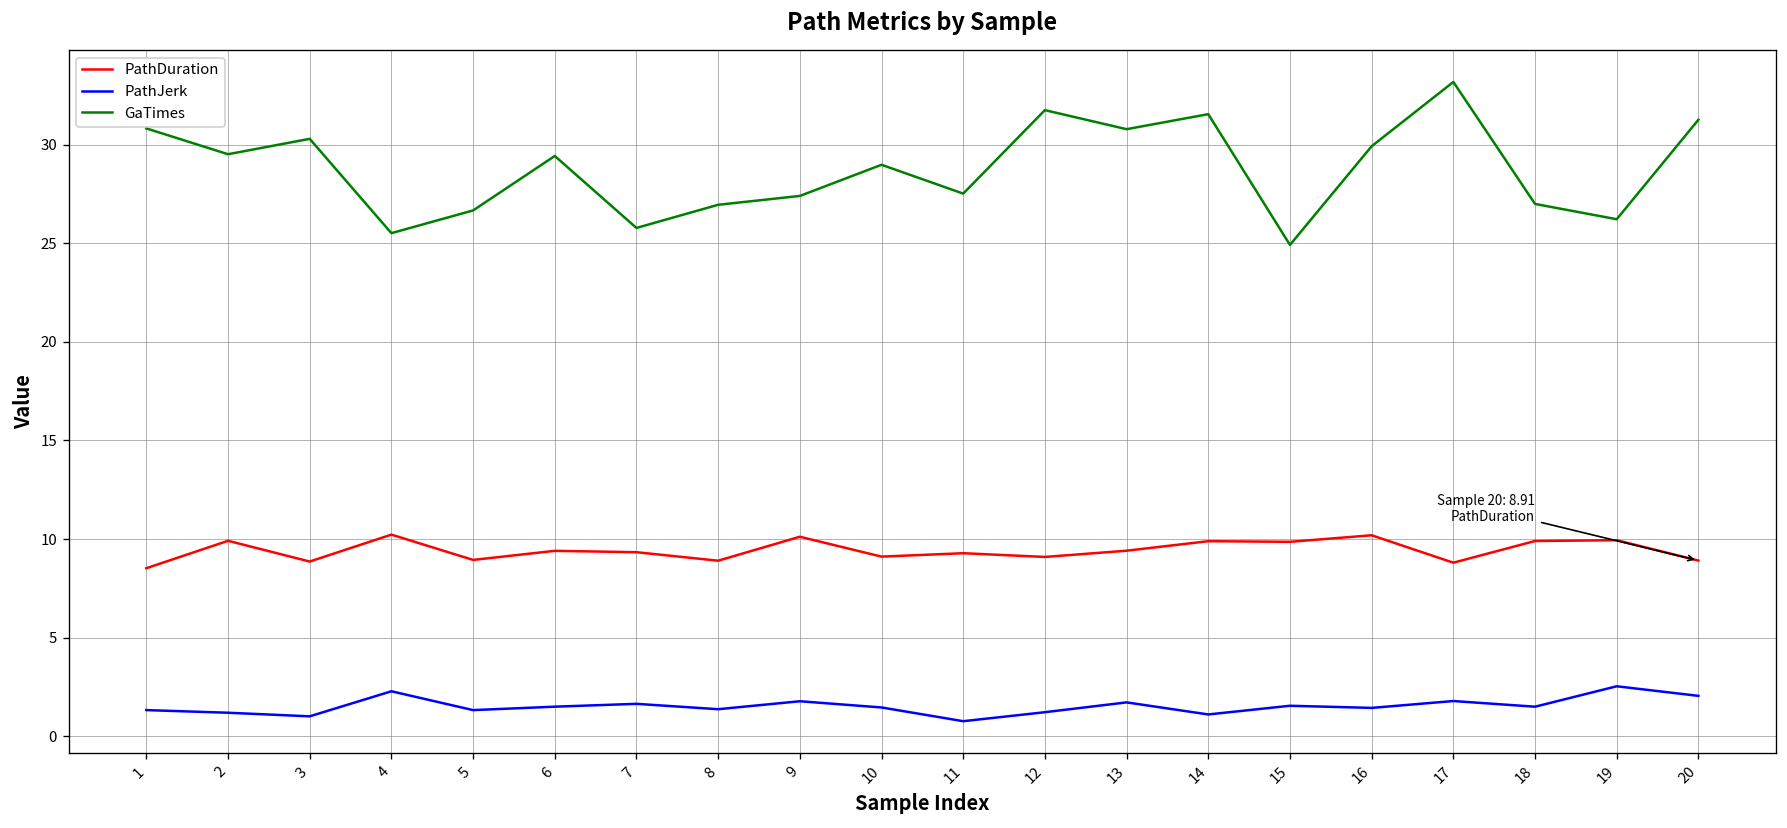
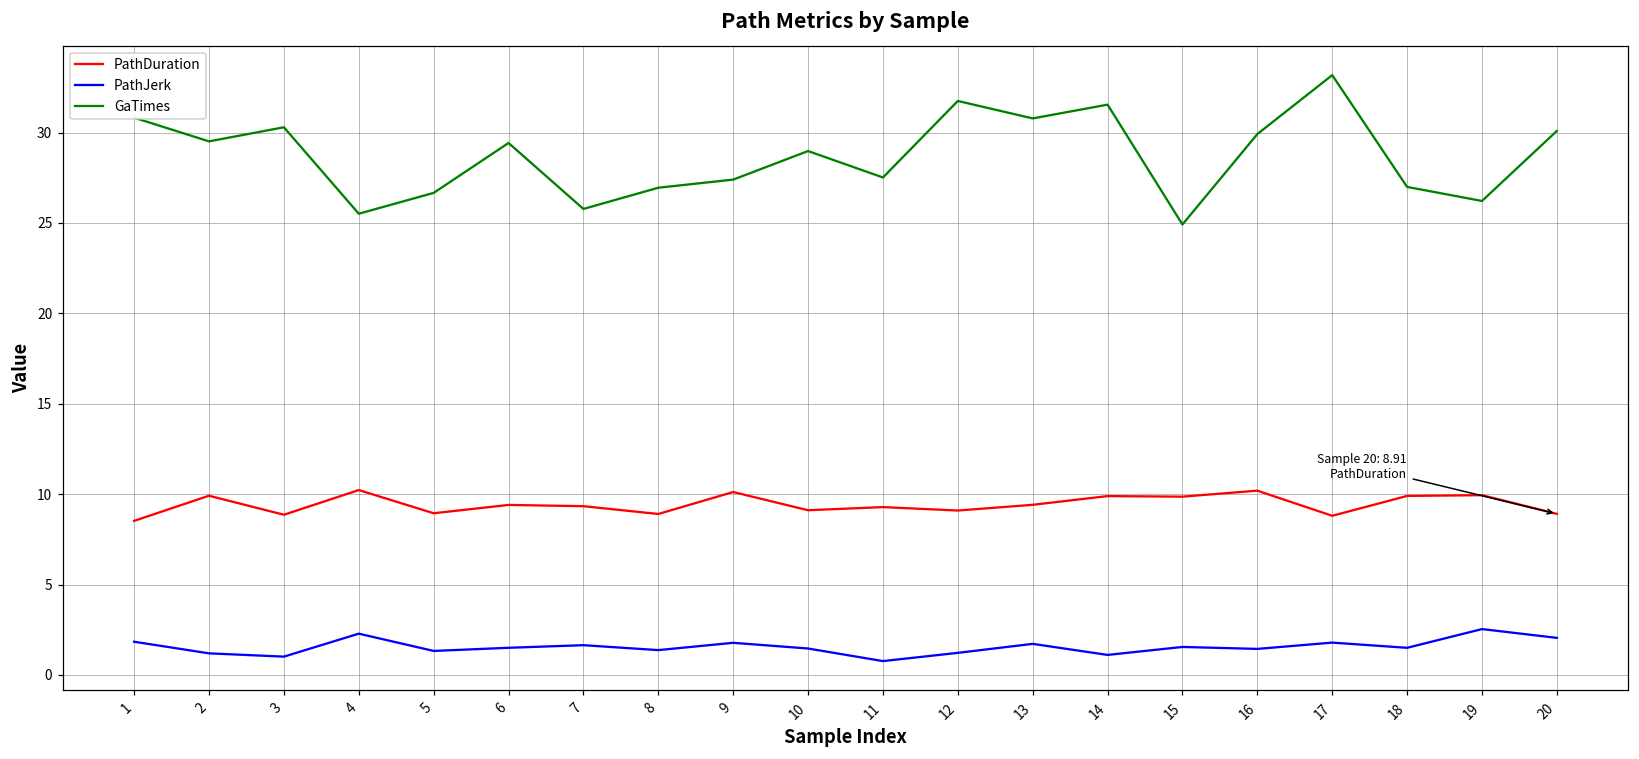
  {
    "PathDuration": {
      "1": 8.5,
      "2": 9.9,
      "3": 8.9,
      "4": 10.2,
      "5": 8.9,
      "6": 9.4,
      "7": 9.3,
      "8": 8.9,
      "9": 10.1,
      "10": 9.1,
      "11": 9.3,
      "12": 9.1,
      "13": 9.4,
      "14": 9.9,
      "15": 9.9,
      "16": 10.2,
      "17": 8.8,
      "20": 8.9
    },
    "PathJerk": {
-     "1": 1.3,
+     "1": 1.8,
      "2": 1.2,
      "3": 1.0,
      "4": 2.3,
      "5": 1.3,
      "6": 1.5,
      "7": 1.6,
      "8": 1.4,
      "9": 1.8,
      "10": 1.5,
      "11": 0.8,
      "12": 1.2,
      "13": 1.7,
      "14": 1.1,
      "15": 1.5,
      "16": 1.4,
      "17": 1.8,
      "18": 1.5,
      "19": 2.5,
      "20": 2.0
    },
    "GaTimes": {
      "2": 29.5,
      "3": 30.3,
      "4": 25.5,
      "5": 26.7,
      "6": 29.4,
      "7": 25.8,
      "8": 26.9,
      "9": 27.4,
      "10": 29.0,
      "11": 27.5,
      "12": 31.7,
      "13": 30.8,
      "14": 31.5,
      "15": 24.9,
      "16": 29.9,
      "17": 33.2,
      "18": 27.0,
      "19": 26.2,
-     "20": 31.3
+     "20": 30.1
    }
  }
